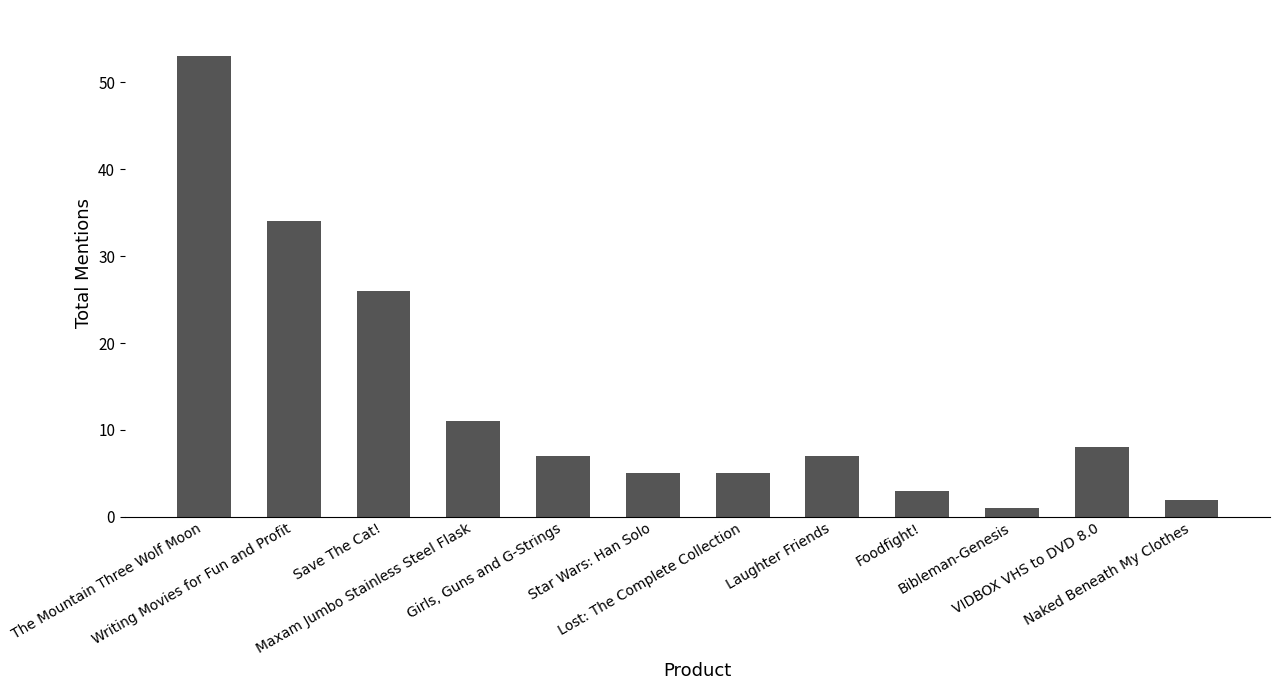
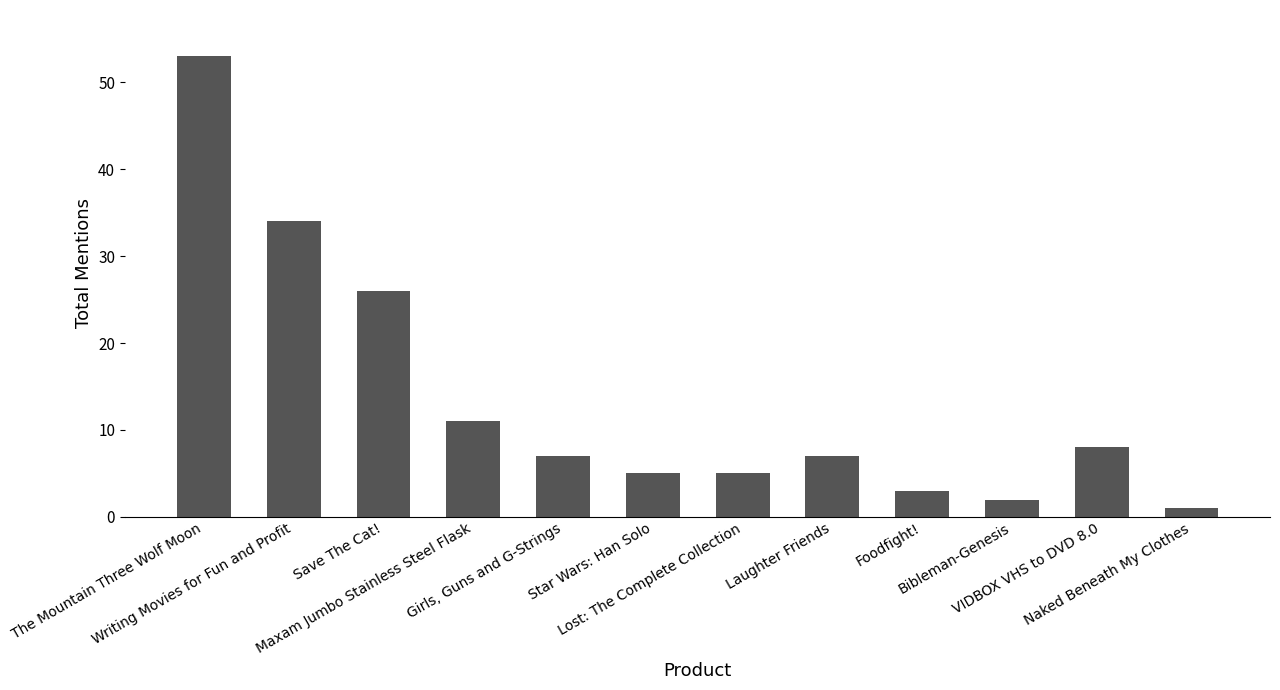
  {
    "The Mountain Three Wolf Moon": 53,
    "Writing Movies for Fun and Profit": 34,
    "Save The Cat!": 26,
    "Maxam Jumbo Stainless Steel Flask": 11,
    "Girls, Guns and G-Strings": 7,
    "Star Wars: Han Solo": 5,
    "Lost: The Complete Collection": 5,
    "Laughter Friends": 7,
    "Foodfight!": 3,
-   "Bibleman-Genesis": 1,
+   "Bibleman-Genesis": 2,
    "VIDBOX VHS to DVD 8.0": 8,
-   "Naked Beneath My Clothes": 2
+   "Naked Beneath My Clothes": 1
  }
